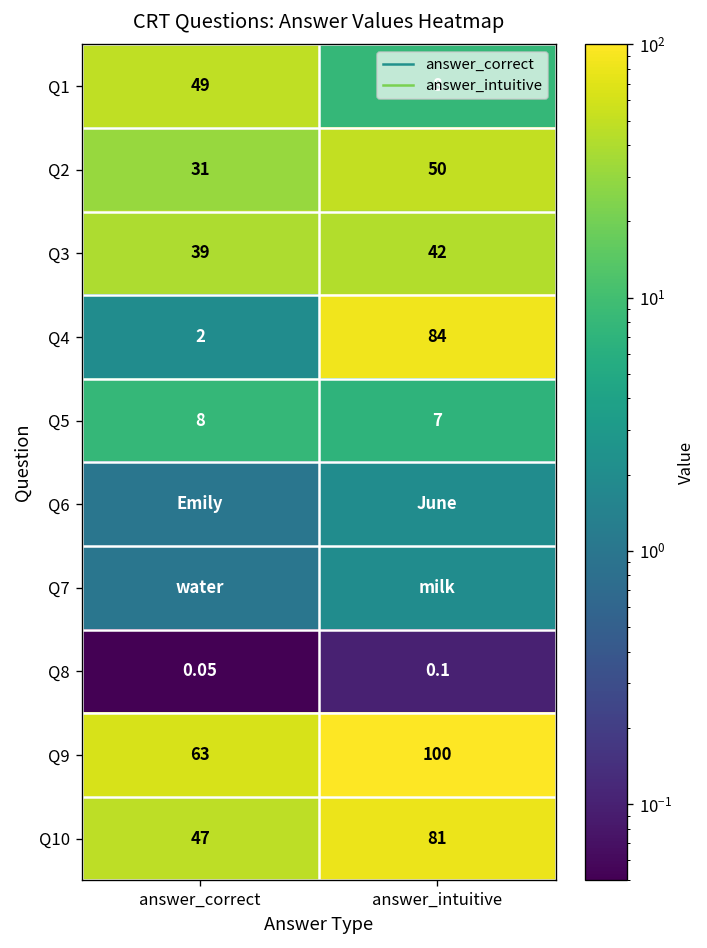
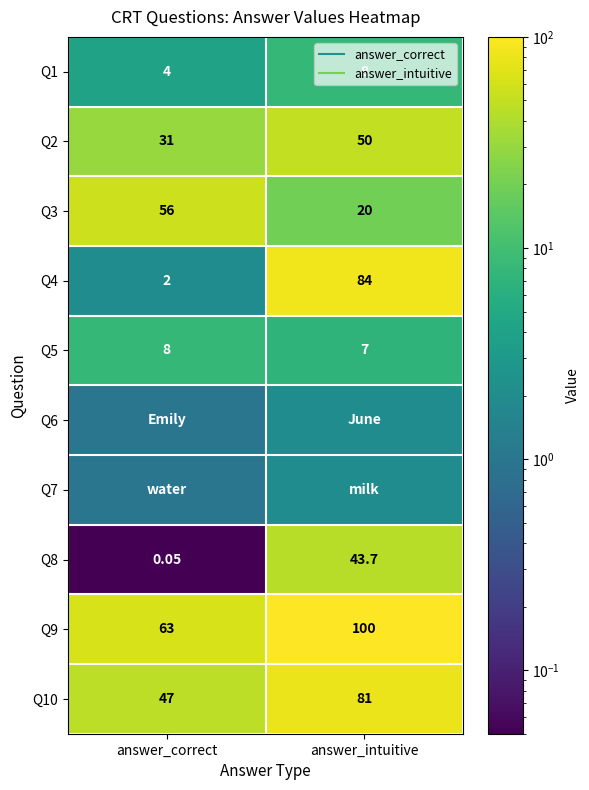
  {
    "Q1": {
-     "answer_correct": 49
+     "answer_correct": 4
    },
    "Q2": {
      "answer_correct": 31,
      "answer_intuitive": 50
    },
    "Q3": {
-     "answer_correct": 39,
-     "answer_intuitive": 42
+     "answer_correct": 56,
+     "answer_intuitive": 20
    },
    "Q4": {
      "answer_correct": 2,
      "answer_intuitive": 84
    },
    "Q5": {
      "answer_correct": 8,
      "answer_intuitive": 7
    },
    "Q8": {
      "answer_correct": 0.05,
-     "answer_intuitive": 0.1
+     "answer_intuitive": 43.7
    },
    "Q9": {
      "answer_correct": 63,
      "answer_intuitive": 100
    },
    "Q10": {
      "answer_correct": 47,
      "answer_intuitive": 81
    }
  }
